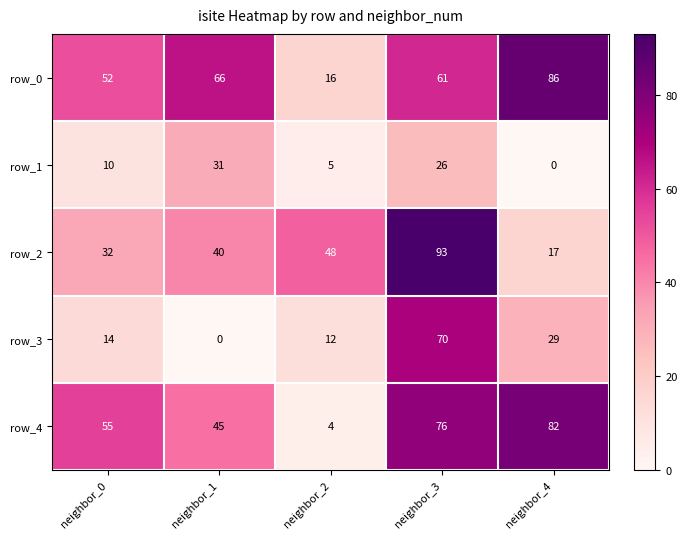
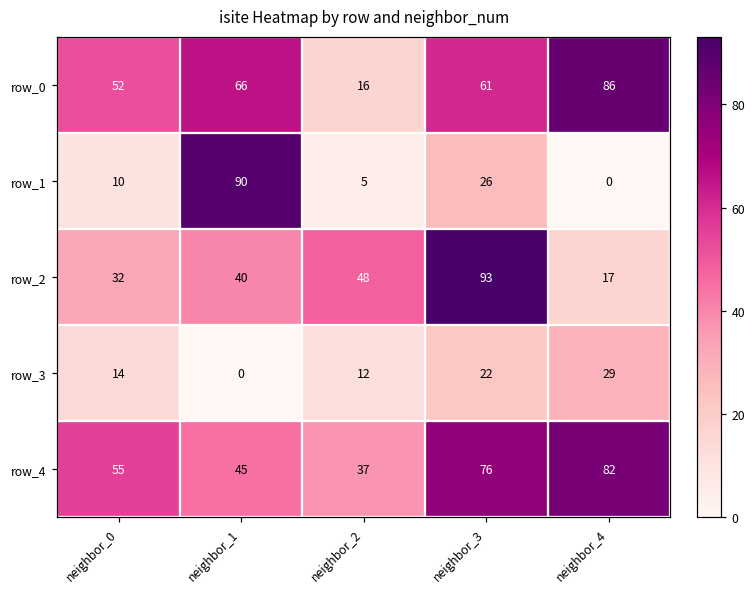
  {
    "row_0": {
      "neighbor_0": 52,
      "neighbor_1": 66,
      "neighbor_2": 16,
      "neighbor_3": 61,
      "neighbor_4": 86
    },
    "row_1": {
      "neighbor_0": 10,
-     "neighbor_1": 31,
+     "neighbor_1": 90,
      "neighbor_2": 5,
      "neighbor_3": 26,
      "neighbor_4": 0
    },
    "row_2": {
      "neighbor_0": 32,
      "neighbor_1": 40,
      "neighbor_2": 48,
      "neighbor_3": 93,
      "neighbor_4": 17
    },
    "row_3": {
      "neighbor_0": 14,
      "neighbor_1": 0,
      "neighbor_2": 12,
-     "neighbor_3": 70,
+     "neighbor_3": 22,
      "neighbor_4": 29
    },
    "row_4": {
      "neighbor_0": 55,
      "neighbor_1": 45,
-     "neighbor_2": 4,
+     "neighbor_2": 37,
      "neighbor_3": 76,
      "neighbor_4": 82
    }
  }
